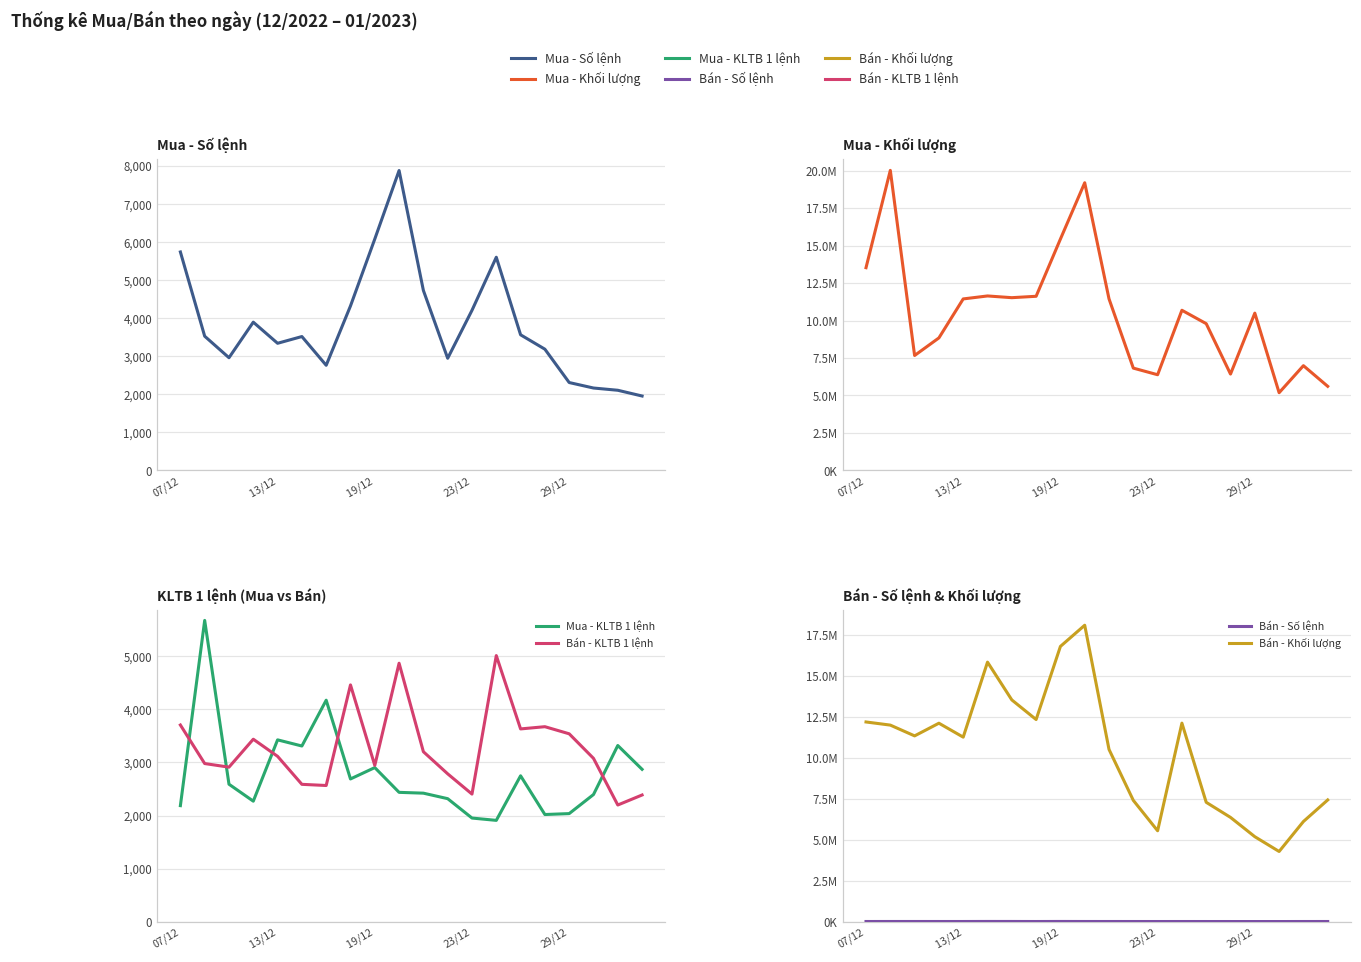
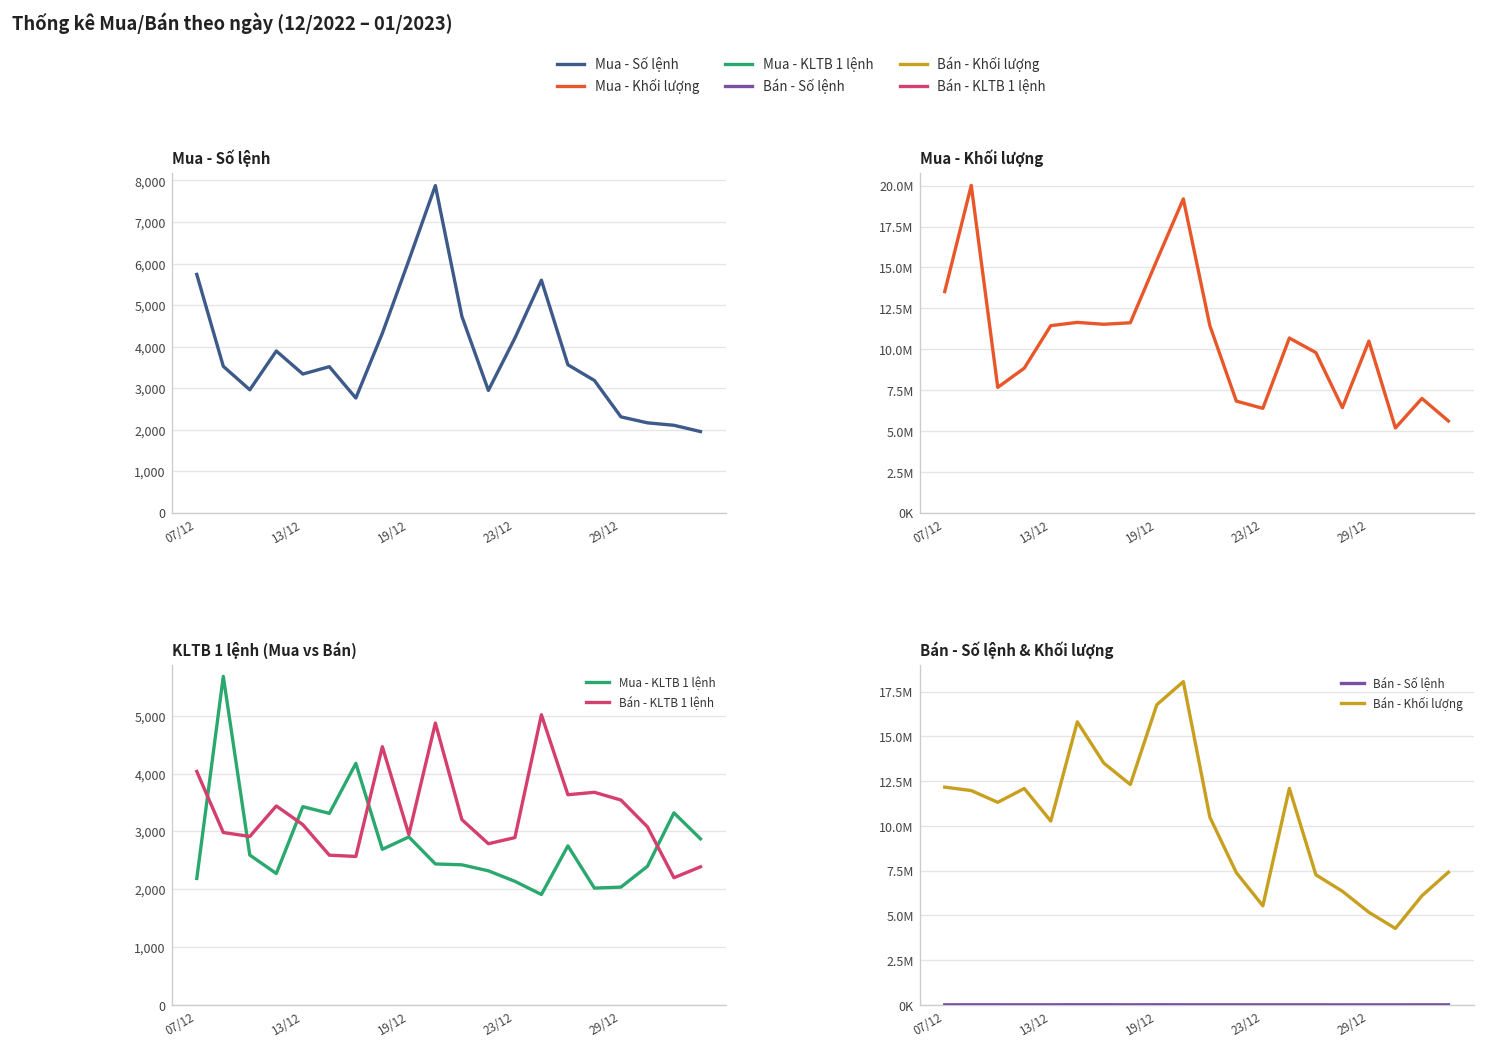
  {
    "Mua - Số lệnh": {
      "07/12": "5,700",
      "13/12": "3,300",
      "19/12": "6,100",
      "23/12": "4,200",
      "29/12": "2,300"
    },
    "Mua - Khối lượng": {
      "07/12": "13500000",
      "13/12": "11400000",
      "19/12": "15400000",
      "23/12": "6400000",
      "29/12": "10500000"
    },
    "KLTB 1 lệnh (Mua vs Bán)": {
      "Mua - KLTB 1 lệnh": {
        "07/12": "2,200",
        "13/12": "3,400",
-       "23/12": "2,000",
+       "23/12": "2,100",
        "29/12": "2,000"
      },
      "Bán - KLTB 1 lệnh": {
-       "07/12": "3,700",
+       "07/12": "4,000",
        "13/12": "3,100",
-       "23/12": "2,400",
+       "23/12": "2,900",
        "29/12": "3,500"
      }
    },
    "Bán - Số lệnh & Khối lượng": {
      "Bán - Số lệnh": {
        "07/12": "0",
        "13/12": "0",
        "19/12": "0",
        "23/12": "0",
        "29/12": "0"
      },
      "Bán - Khối lượng": {
        "07/12": "12200000",
-       "13/12": "11200000",
+       "13/12": "10300000",
        "19/12": "16800000",
        "23/12": "5500000",
        "29/12": "5200000"
      }
    }
  }
